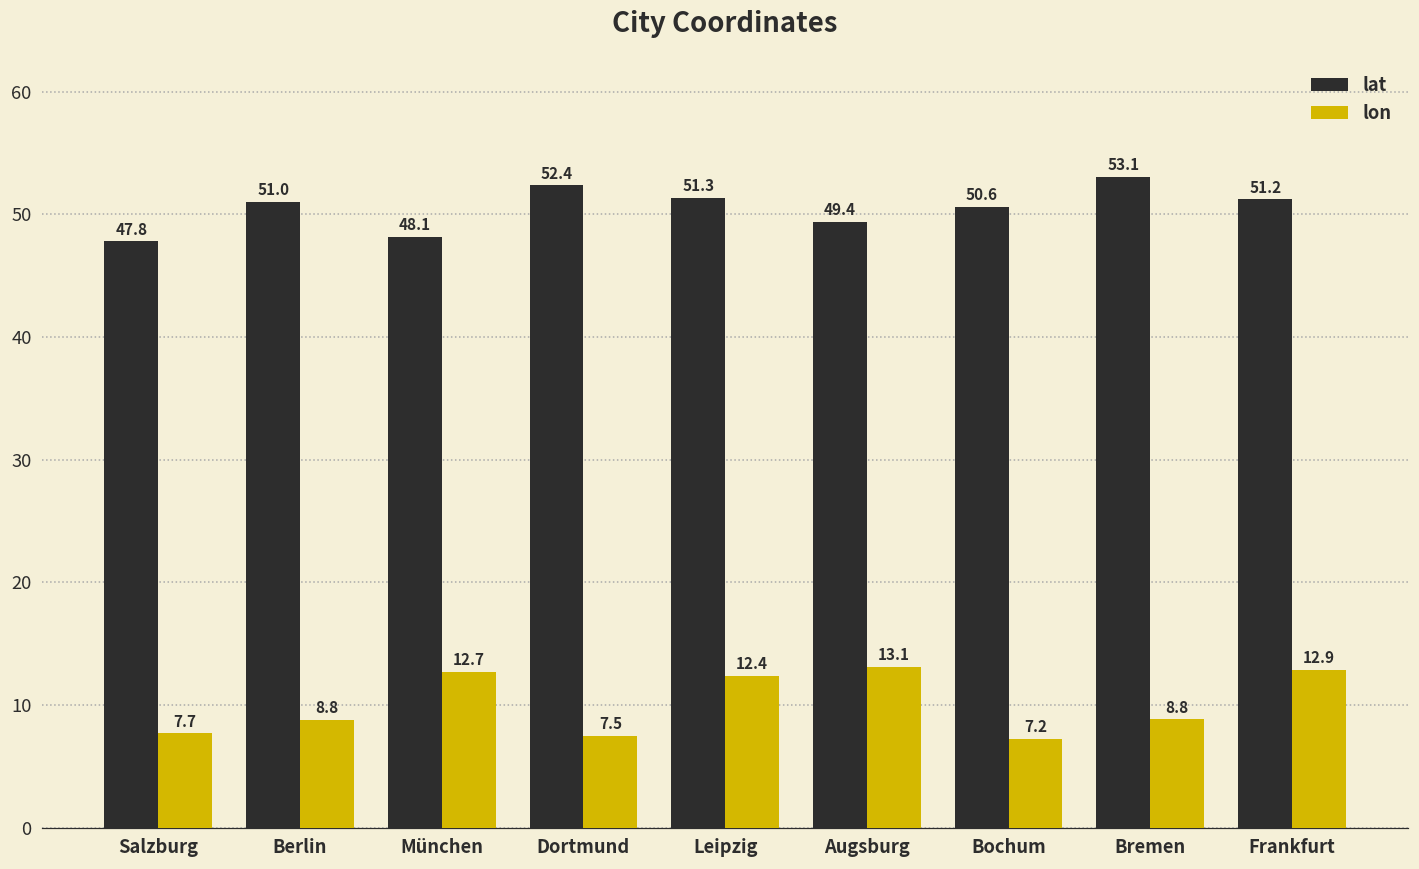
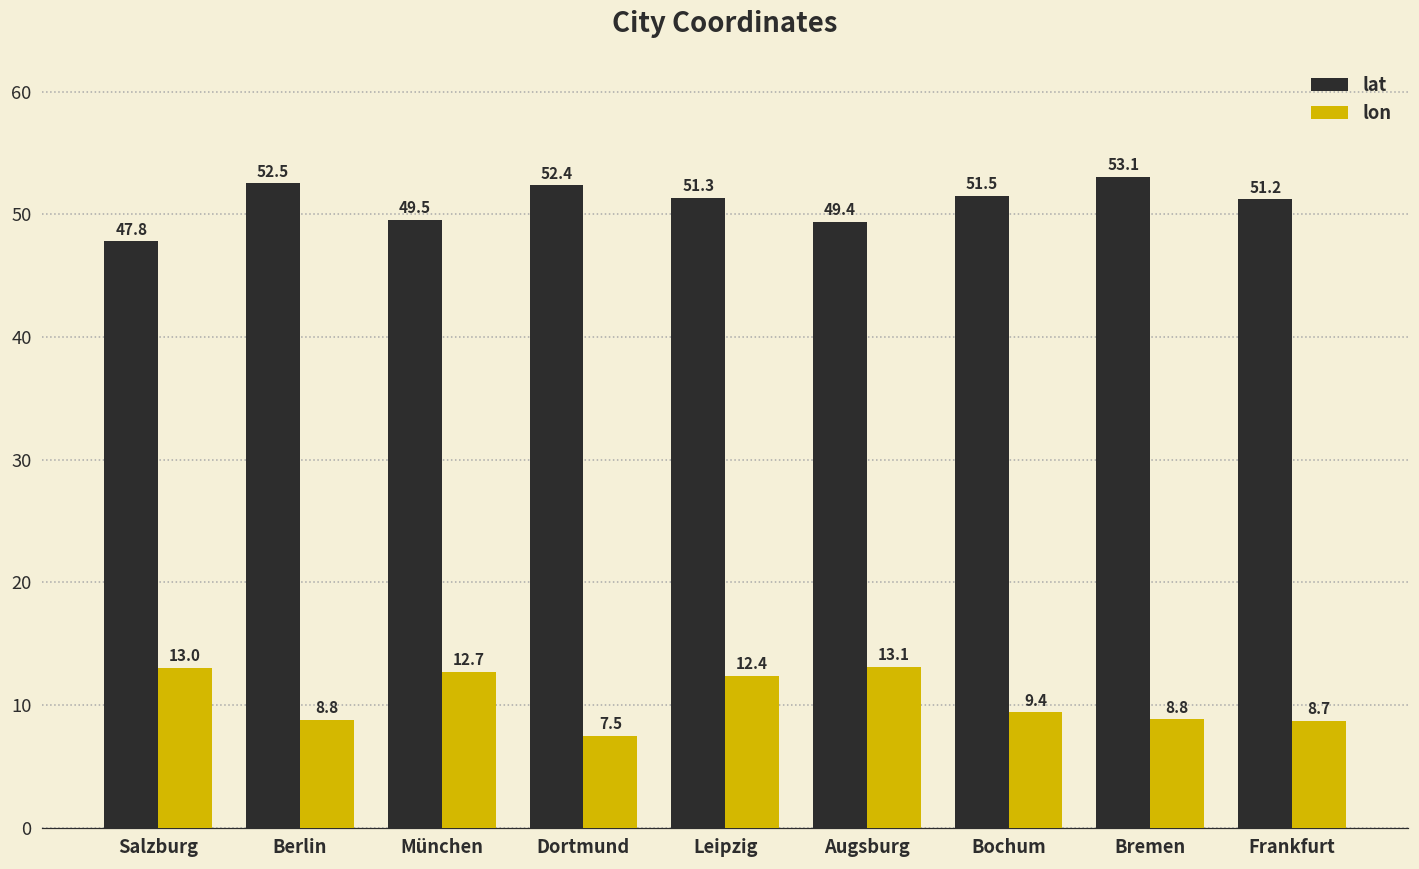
  {
    "lat": {
      "Salzburg": 47.8,
-     "Berlin": 51.0,
-     "München": 48.1,
+     "Berlin": 52.5,
+     "München": 49.5,
      "Dortmund": 52.4,
      "Leipzig": 51.3,
      "Augsburg": 49.4,
-     "Bochum": 50.6,
+     "Bochum": 51.5,
      "Bremen": 53.1,
      "Frankfurt": 51.2
    },
    "lon": {
-     "Salzburg": 7.7,
+     "Salzburg": 13.0,
      "Berlin": 8.8,
      "München": 12.7,
      "Dortmund": 7.5,
      "Leipzig": 12.4,
      "Augsburg": 13.1,
-     "Bochum": 7.2,
+     "Bochum": 9.4,
      "Bremen": 8.8,
-     "Frankfurt": 12.9
+     "Frankfurt": 8.7
    }
  }
